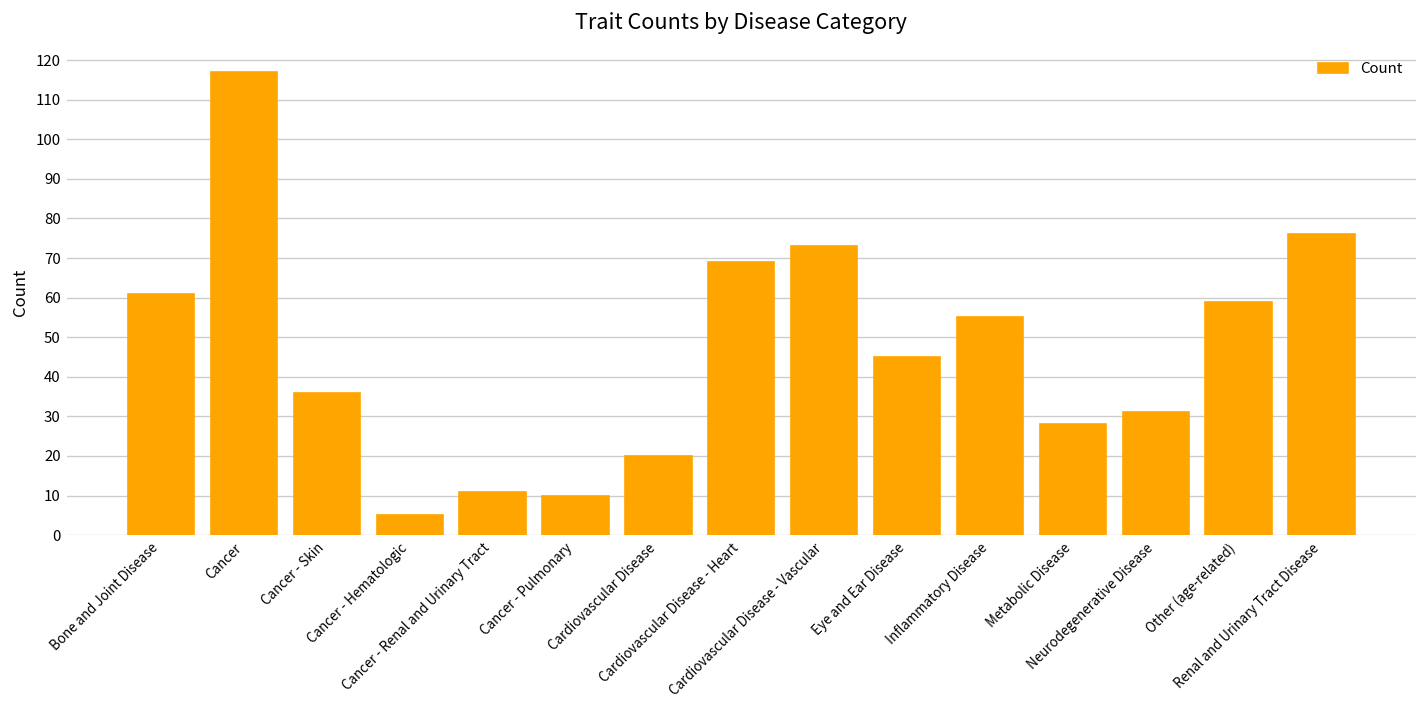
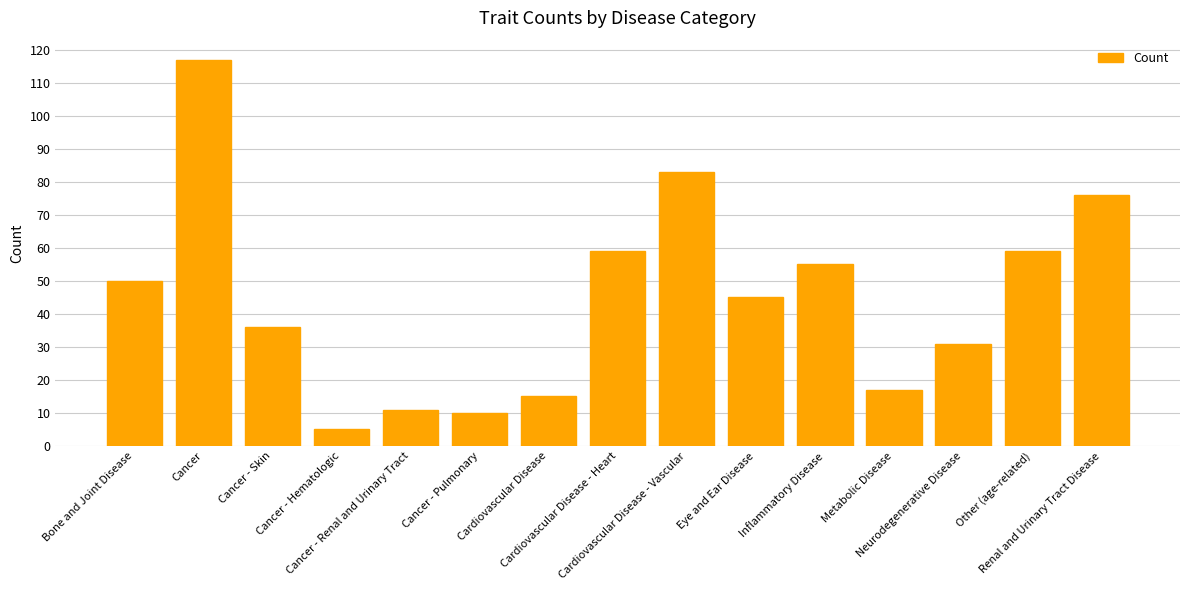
  {
-   "Bone and Joint Disease": 61,
+   "Bone and Joint Disease": 50,
    "Cancer": 117,
    "Cancer - Skin": 36,
    "Cancer - Hematologic": 5,
    "Cancer - Renal and Urinary Tract": 11,
    "Cancer - Pulmonary": 10,
-   "Cardiovascular Disease": 20,
-   "Cardiovascular Disease - Heart": 69,
-   "Cardiovascular Disease - Vascular": 73,
+   "Cardiovascular Disease": 15,
+   "Cardiovascular Disease - Heart": 59,
+   "Cardiovascular Disease - Vascular": 83,
    "Eye and Ear Disease": 45,
    "Inflammatory Disease": 55,
-   "Metabolic Disease": 28,
+   "Metabolic Disease": 17,
    "Neurodegenerative Disease": 31,
    "Other (age-related)": 59,
    "Renal and Urinary Tract Disease": 76
  }
